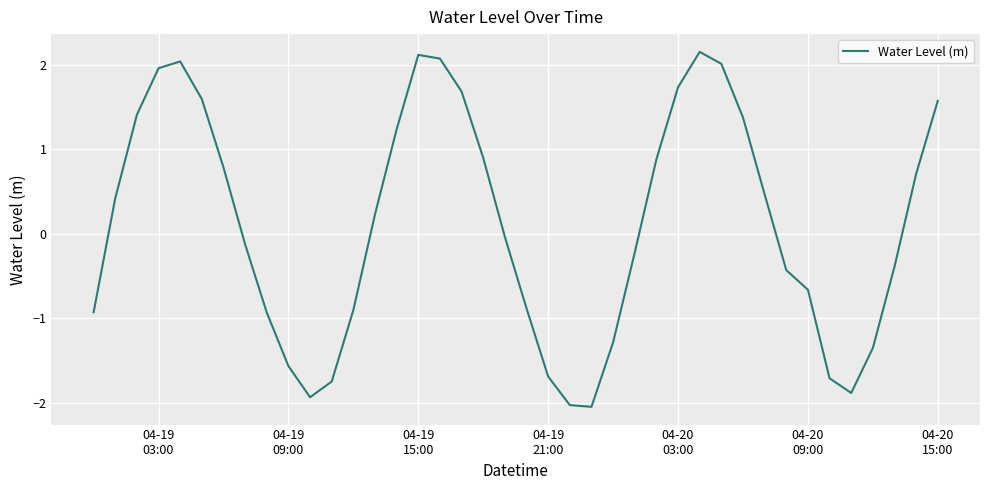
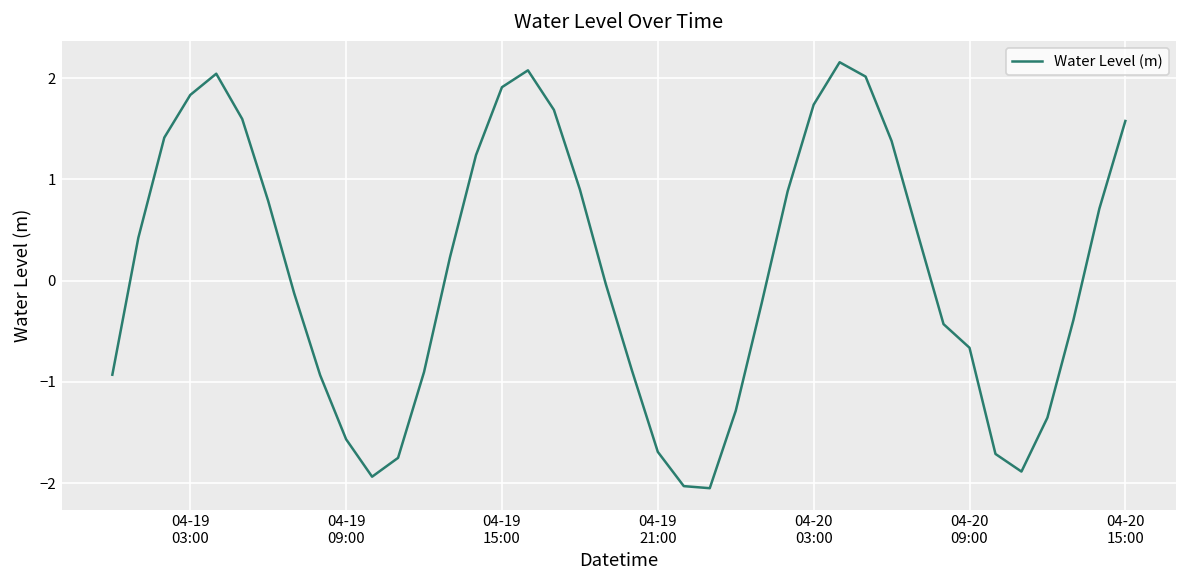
  {
-   "04-19 03:00": 2.0,
+   "04-19 03:00": 1.8,
    "04-19 09:00": -1.6,
-   "04-19 15:00": 2.1,
+   "04-19 15:00": 1.9,
    "04-19 21:00": -1.7,
    "04-20 03:00": 1.7,
    "04-20 09:00": -0.7,
    "04-20 15:00": 1.6
  }
